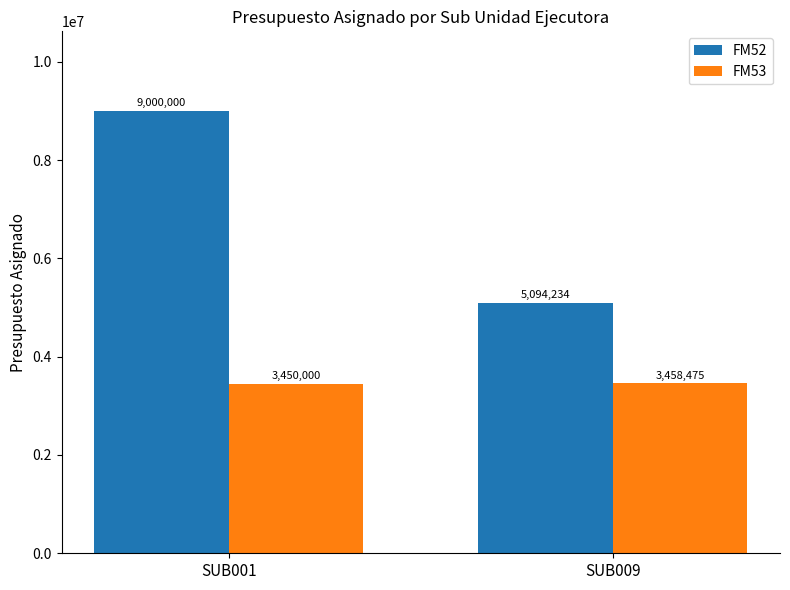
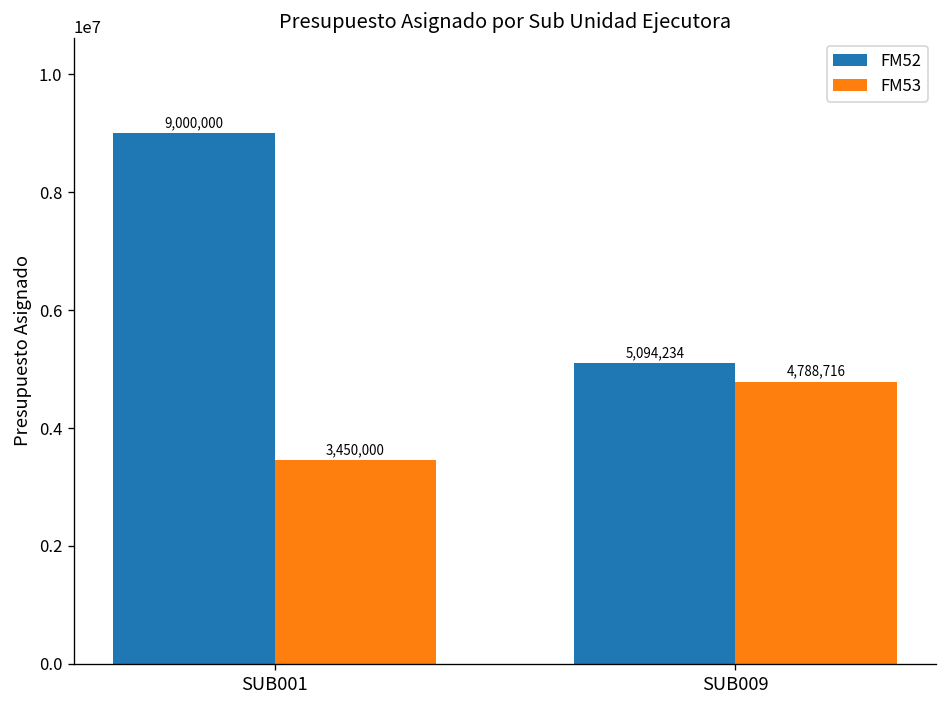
  {
    "FM52": {
      "SUB001": "9,000,000",
      "SUB009": "5,094,234"
    },
    "FM53": {
      "SUB001": "3,450,000",
-     "SUB009": "3,458,475"
+     "SUB009": "4,788,716"
    }
  }
